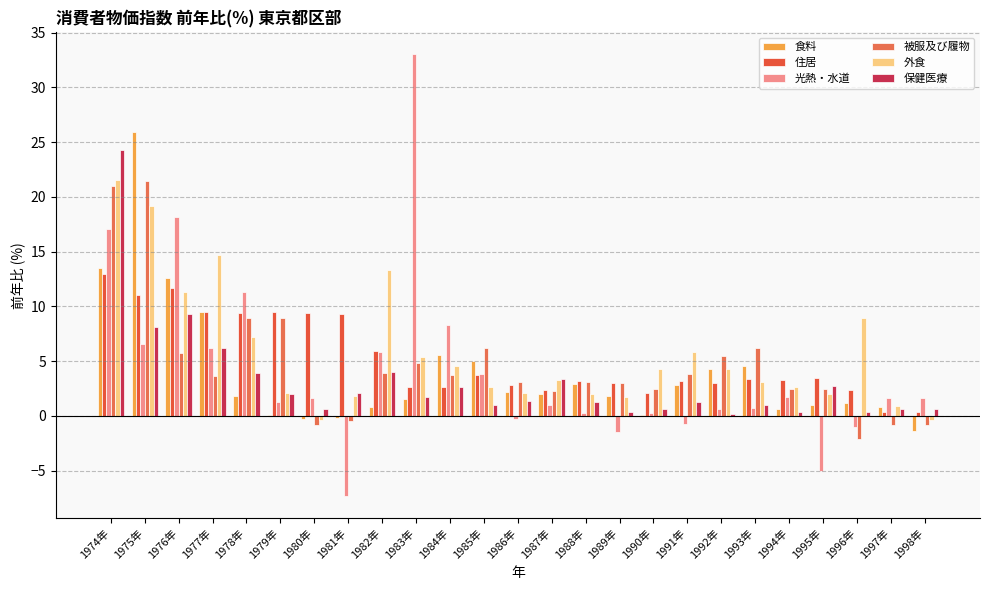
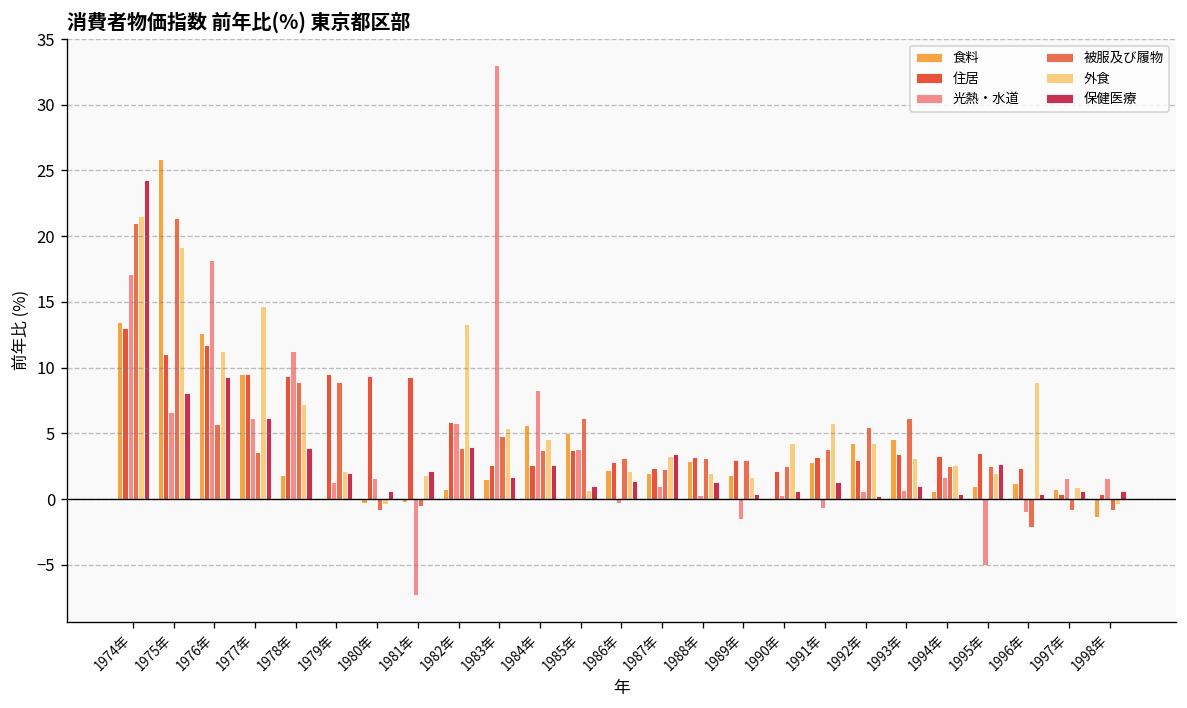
  {
    "光熱・水道": {
      "1974年": 17.1,
      "1975年": 6.6,
      "1976年": 18.2,
      "1977年": 6.2,
      "1978年": 11.3,
      "1979年": 1.3,
      "1980年": 1.6,
      "1981年": -7.3,
      "1982年": 5.8,
      "1983年": 33.0,
      "1984年": 8.3,
      "1985年": 3.8,
      "1986年": -0.3,
      "1987年": 1.0,
      "1988年": 0.3,
      "1989年": -1.5,
      "1990年": 0.3,
      "1991年": -0.7,
      "1992年": 0.6,
      "1993年": 0.7,
      "1994年": 1.7,
      "1995年": -5.0,
      "1996年": -1.0,
      "1997年": 1.6,
      "1998年": 1.6
    },
    "外食": {
      "1974年": 21.5,
      "1975年": 19.2,
      "1976年": 11.3,
      "1977年": 14.7,
      "1978年": 7.2,
      "1979年": 2.1,
      "1980年": -0.4,
      "1981年": 1.8,
      "1982年": 13.3,
      "1983年": 5.4,
      "1984年": 4.6,
-     "1985年": 2.6,
+     "1985年": 0.7,
      "1986年": 2.1,
      "1987年": 3.3,
      "1988年": 2.0,
      "1989年": 1.7,
      "1990年": 4.3,
      "1991年": 5.8,
      "1992年": 4.3,
      "1993年": 3.1,
      "1994年": 2.6,
      "1995年": 2.0,
      "1996年": 8.9,
      "1997年": 0.9,
      "1998年": -0.4
    }
  }
